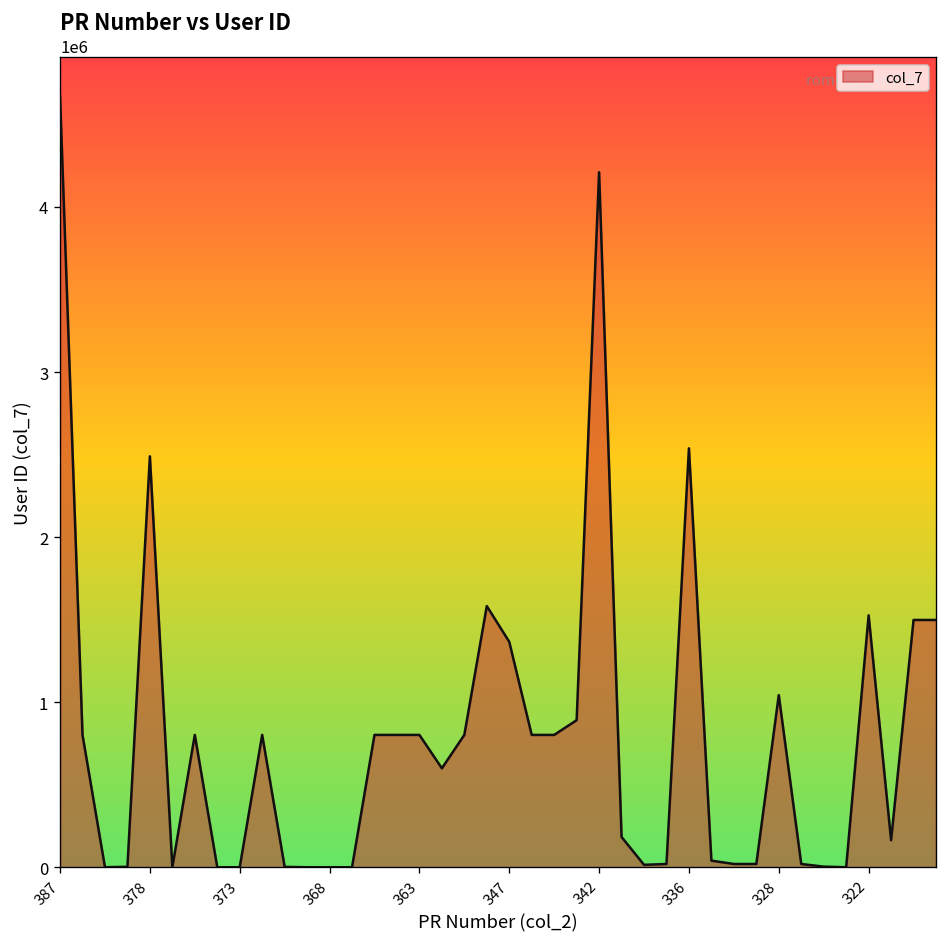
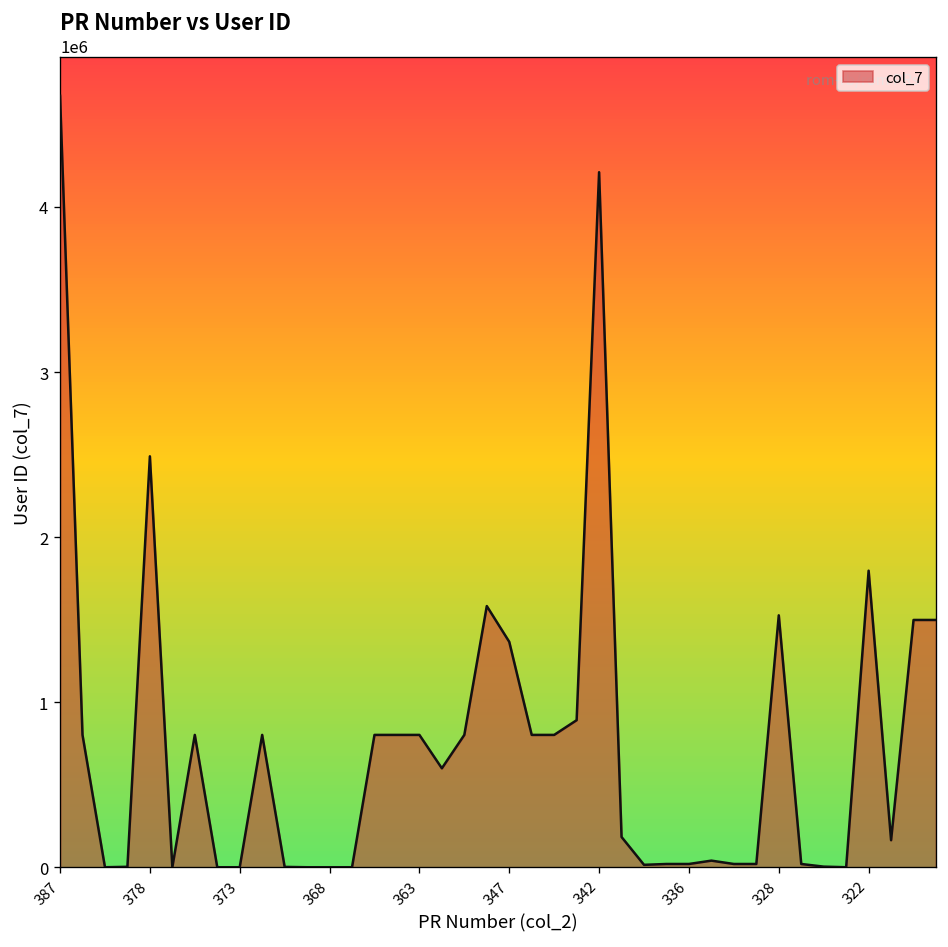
  {
    "387": 4670000,
    "378": 2490000,
    "373": 0,
    "368": 0,
    "363": 800000,
    "347": 1370000,
    "342": 4210000,
-   "336": 2540000,
-   "328": 1040000,
-   "322": 1530000
+   "336": 20000,
+   "328": 1530000,
+   "322": 1800000
  }
